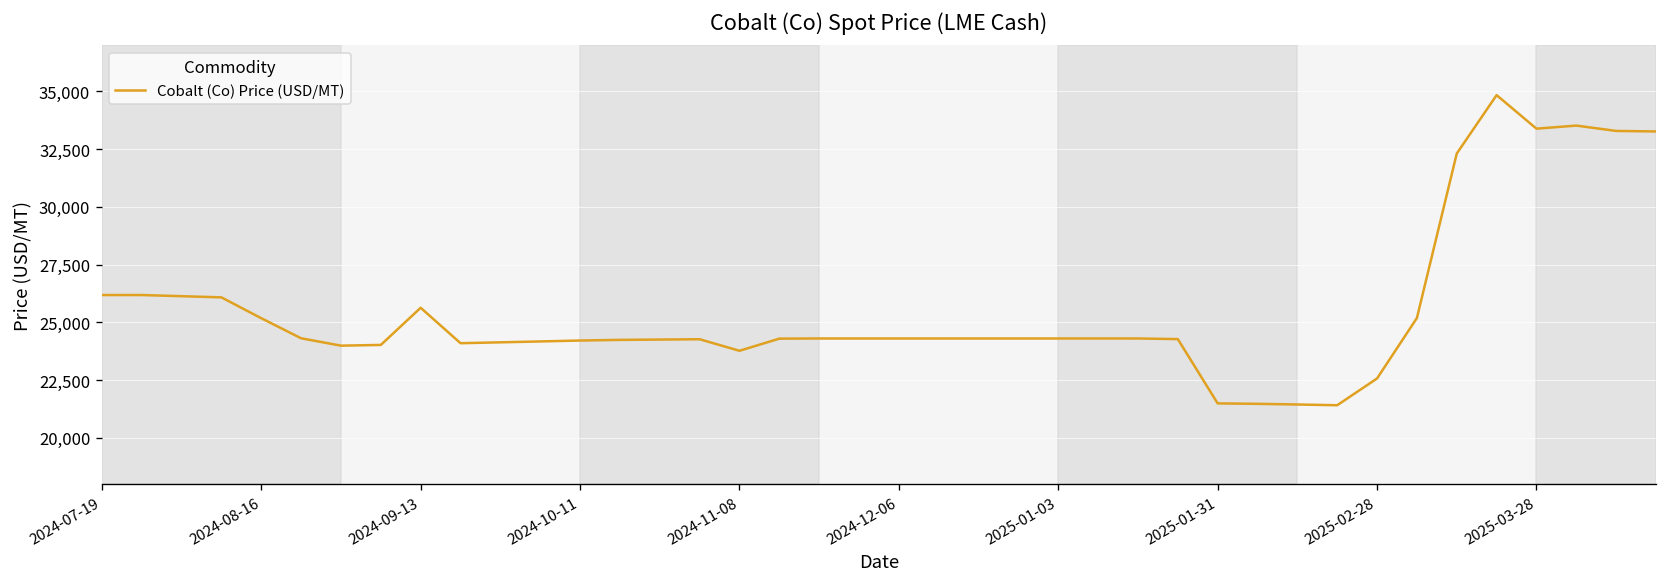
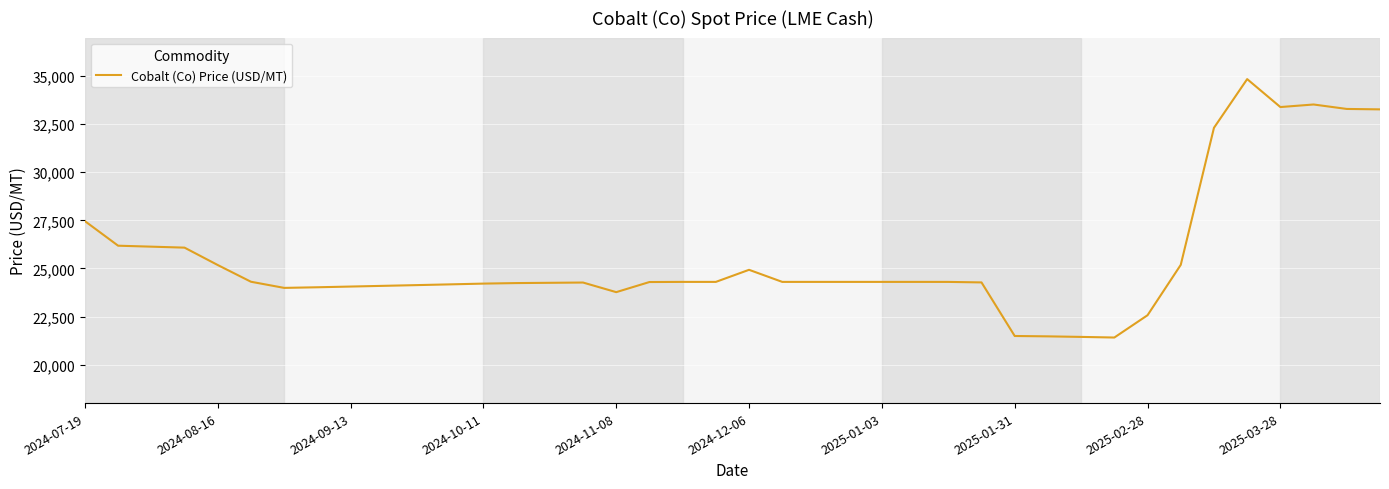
  {
-   "2024-07-19": "26,200",
+   "2024-07-19": "27,500",
    "2024-08-16": "25,200",
-   "2024-09-13": "25,600",
+   "2024-09-13": "24,100",
    "2024-10-11": "24,200",
    "2024-11-08": "23,800",
-   "2024-12-06": "24,300",
+   "2024-12-06": "24,900",
    "2025-01-03": "24,300",
    "2025-01-31": "21,500",
    "2025-02-28": "22,600",
    "2025-03-28": "33,400"
  }
